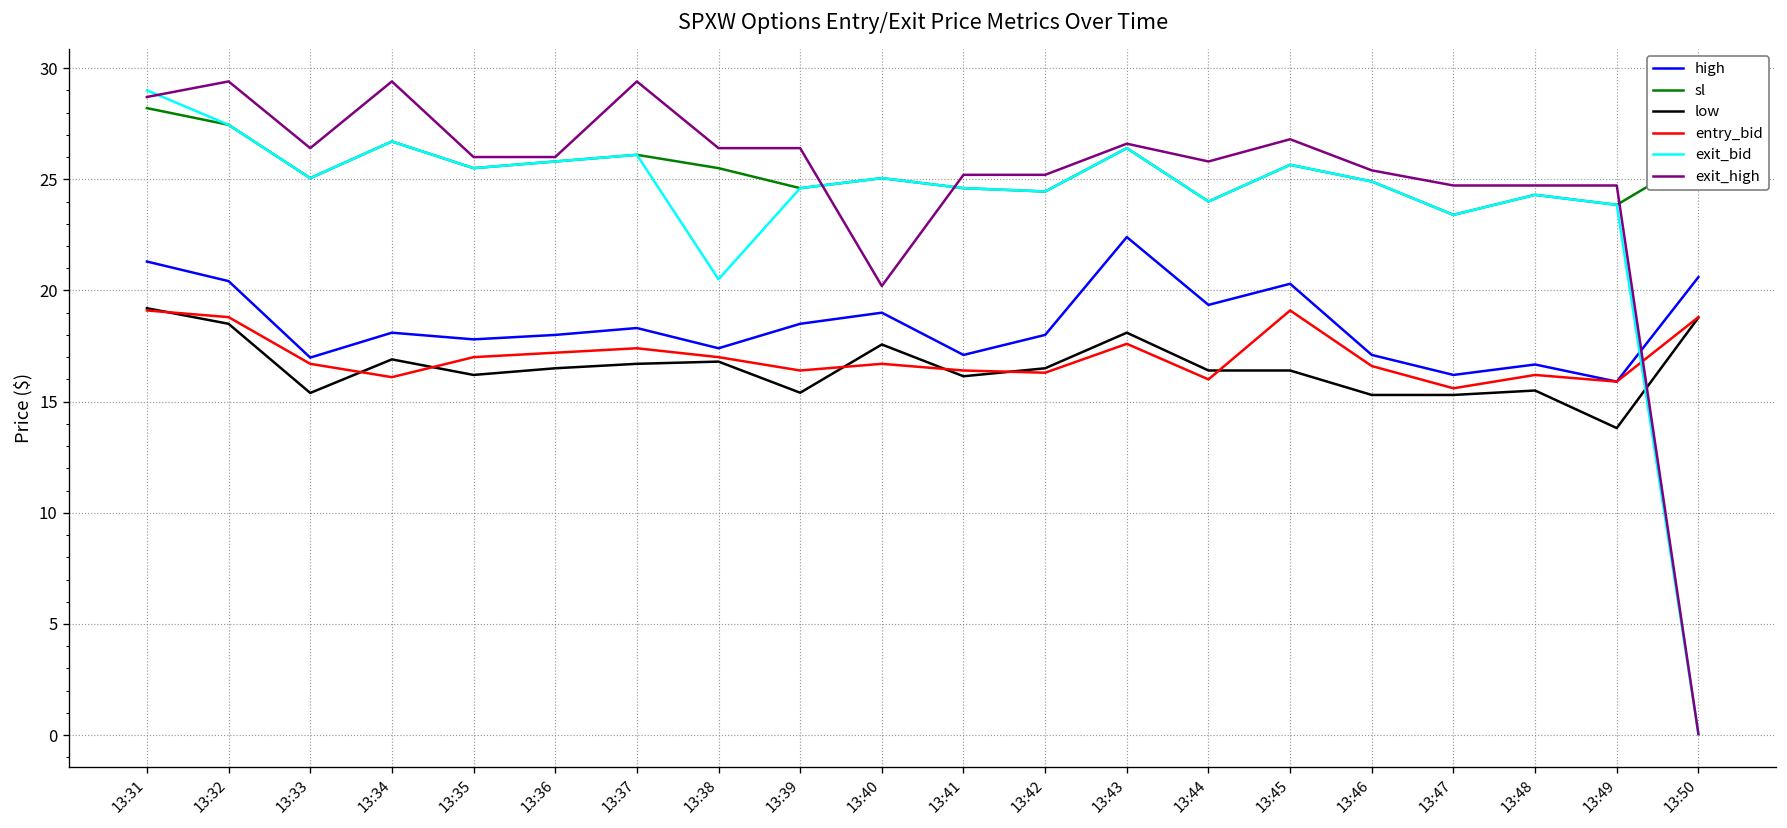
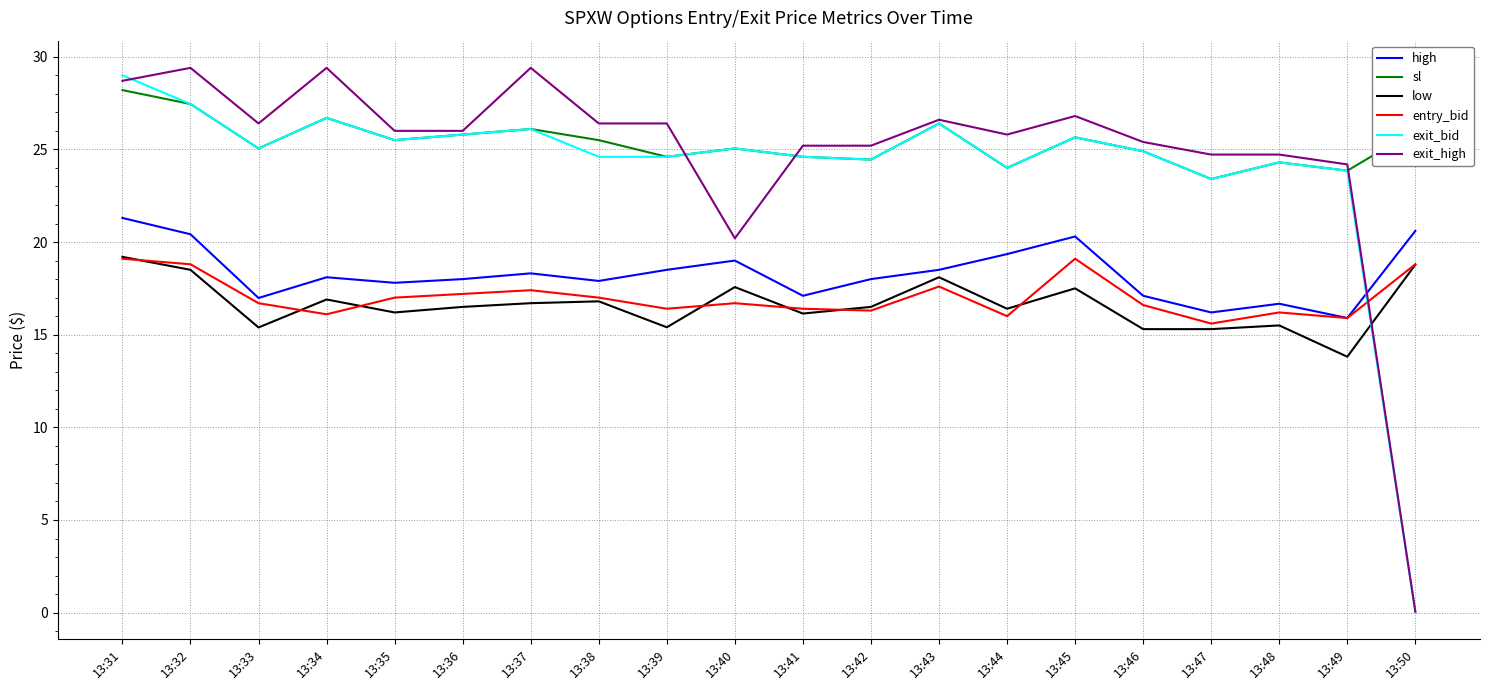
  {
    "high": {
      "13:31": 21.3,
      "13:32": 20.4,
      "13:33": 17.0,
      "13:34": 18.1,
      "13:35": 17.8,
      "13:36": 18.0,
      "13:37": 18.3,
-     "13:38": 17.4,
+     "13:38": 17.9,
      "13:39": 18.5,
      "13:40": 19.0,
      "13:41": 17.1,
      "13:42": 18.0,
-     "13:43": 22.4,
+     "13:43": 18.5,
      "13:44": 19.4,
      "13:45": 20.3,
      "13:46": 17.1,
      "13:47": 16.2,
      "13:48": 16.7,
      "13:50": 20.6
    },
    "sl": {
      "13:31": 28.2,
      "13:38": 25.5
    },
    "low": {
      "13:32": 18.5,
      "13:33": 15.4,
      "13:34": 16.9,
      "13:35": 16.2,
      "13:36": 16.5,
      "13:37": 16.7,
      "13:38": 16.8,
      "13:39": 15.4,
      "13:40": 17.6,
      "13:41": 16.1,
      "13:42": 16.5,
      "13:43": 18.1,
      "13:44": 16.4,
-     "13:45": 16.4,
+     "13:45": 17.5,
      "13:46": 15.3,
      "13:47": 15.3,
      "13:48": 15.5,
      "13:49": 13.8
    },
    "entry_bid": {
      "13:32": 18.8,
      "13:33": 16.7,
      "13:34": 16.1,
      "13:35": 17.0,
      "13:36": 17.2,
      "13:37": 17.4,
      "13:38": 17.0,
      "13:39": 16.4,
      "13:40": 16.7,
      "13:41": 16.4,
      "13:42": 16.3,
      "13:43": 17.6,
      "13:44": 16.0,
      "13:45": 19.1,
      "13:46": 16.6,
      "13:47": 15.6,
      "13:48": 16.2
    },
    "exit_bid": {
      "13:31": 29.0,
-     "13:38": 20.5
+     "13:38": 24.6
    },
    "exit_high": {
      "13:31": 28.7,
      "13:32": 29.4,
      "13:33": 26.4,
      "13:34": 29.4,
      "13:35": 26.0,
      "13:36": 26.0,
      "13:37": 29.4,
      "13:38": 26.4,
      "13:39": 26.4,
      "13:40": 20.2,
      "13:41": 25.2,
      "13:42": 25.2,
      "13:43": 26.6,
      "13:44": 25.8,
      "13:45": 26.8,
      "13:46": 25.4,
      "13:47": 24.7,
      "13:48": 24.7,
-     "13:49": 24.7
+     "13:49": 24.2
    }
  }
